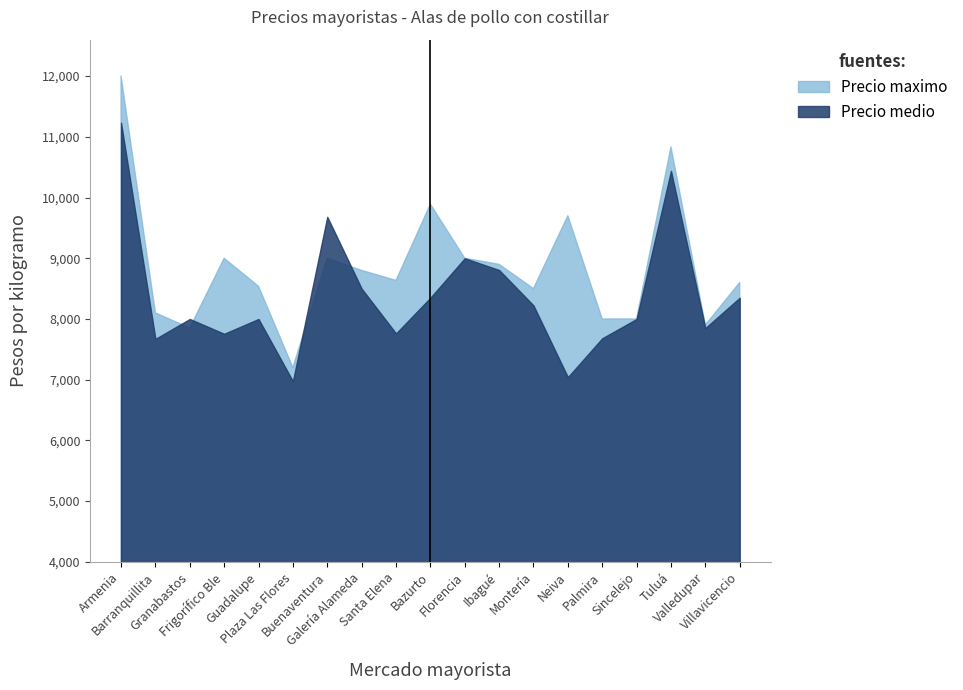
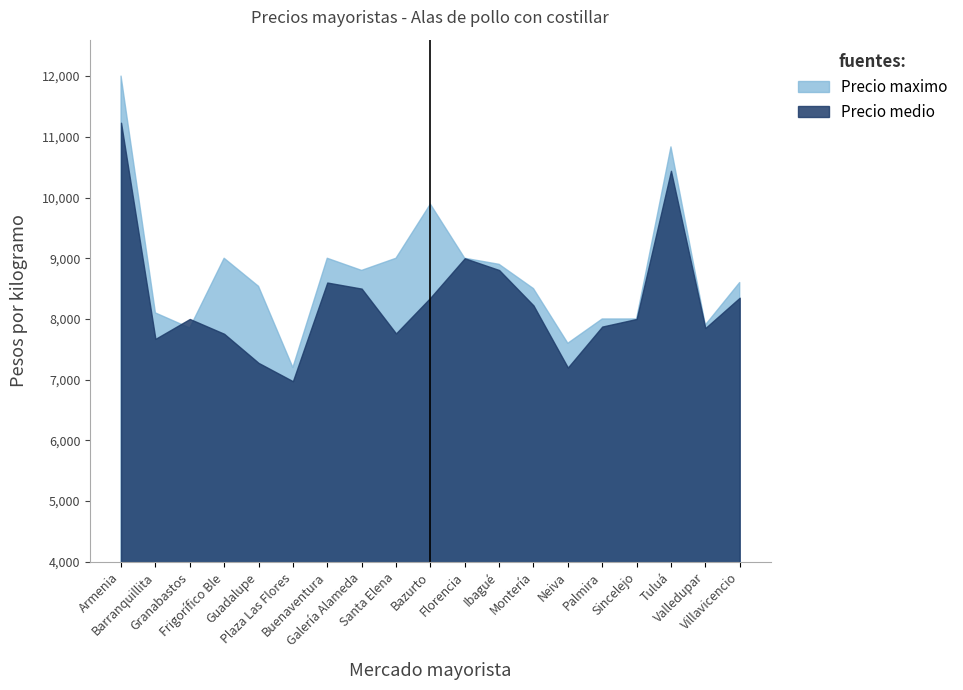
  {
    "Precio maximo": {
      "Armenia": "12,000",
      "Barranquillita": "8,100",
      "Granabastos": "7,900",
      "Frigorífico Ble": "9,000",
      "Guadalupe": "8,500",
      "Plaza Las Flores": "7,200",
      "Buenaventura": "9,000",
      "Galería Alameda": "8,800",
-     "Santa Elena": "8,600",
+     "Santa Elena": "9,000",
      "Bazurto": "9,900",
      "Ibagué": "8,900",
      "Montería": "8,500",
-     "Neiva": "9,700",
+     "Neiva": "7,600",
      "Palmira": "8,000",
      "Tuluá": "10,800",
      "Valledupar": "7,900",
      "Villavicencio": "8,600"
    },
    "Precio medio": {
      "Armenia": "11,200",
      "Barranquillita": "7,700",
      "Granabastos": "8,000",
      "Frigorífico Ble": "7,800",
-     "Guadalupe": "8,000",
+     "Guadalupe": "7,300",
      "Plaza Las Flores": "7,000",
-     "Buenaventura": "9,700",
+     "Buenaventura": "8,600",
      "Galería Alameda": "8,500",
      "Santa Elena": "7,800",
      "Bazurto": "8,400",
      "Ibagué": "8,800",
      "Montería": "8,200",
-     "Neiva": "7,000",
-     "Palmira": "7,700",
+     "Neiva": "7,200",
+     "Palmira": "7,900",
      "Tuluá": "10,400",
      "Valledupar": "7,900",
      "Villavicencio": "8,400"
    }
  }
